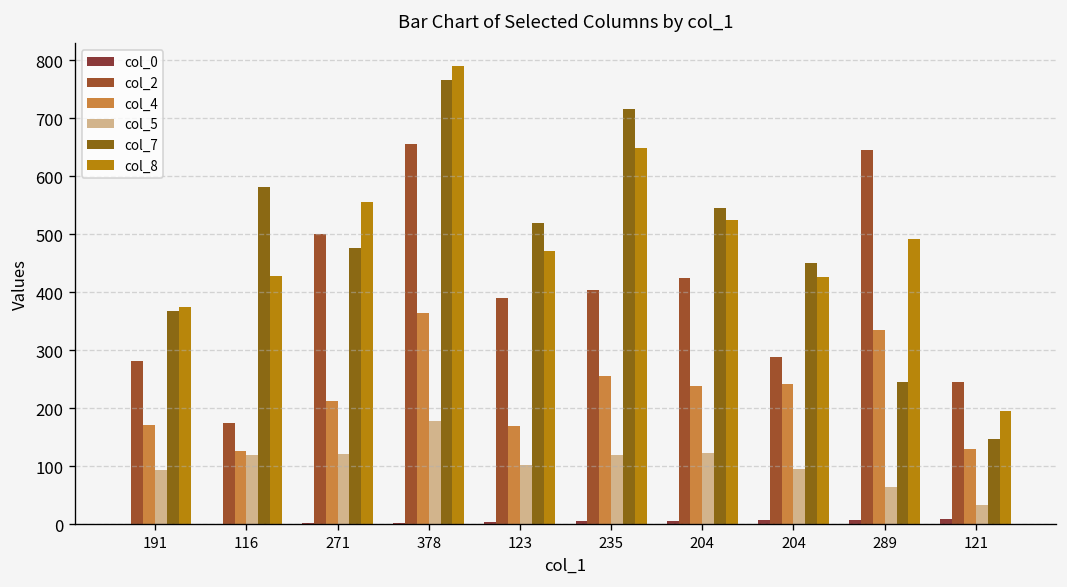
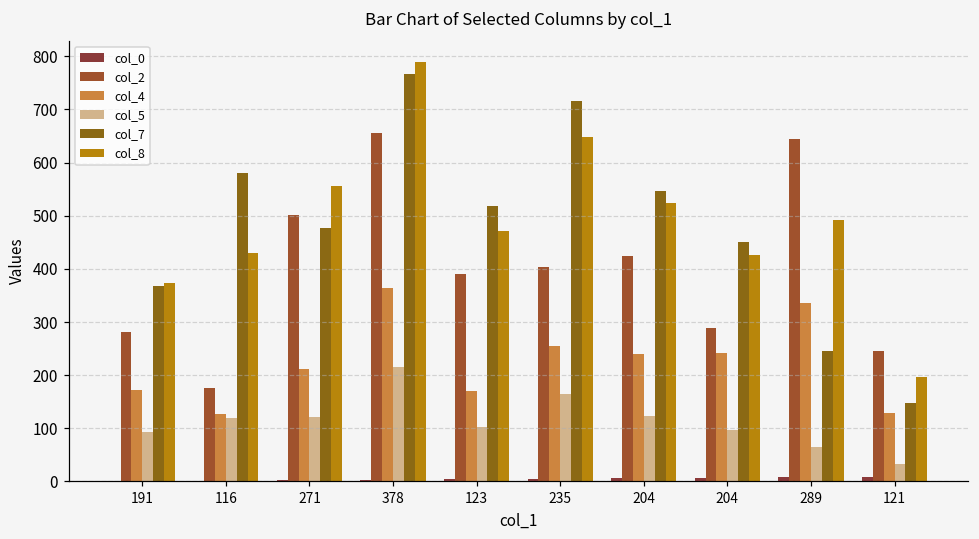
  {
    "col_5": {
      "191": 90,
      "116": 120,
      "271": 120,
-     "378": 180,
+     "378": 220,
      "123": 100,
-     "235": 120,
+     "235": 160,
      "289": 60,
      "121": 30
    }
  }
